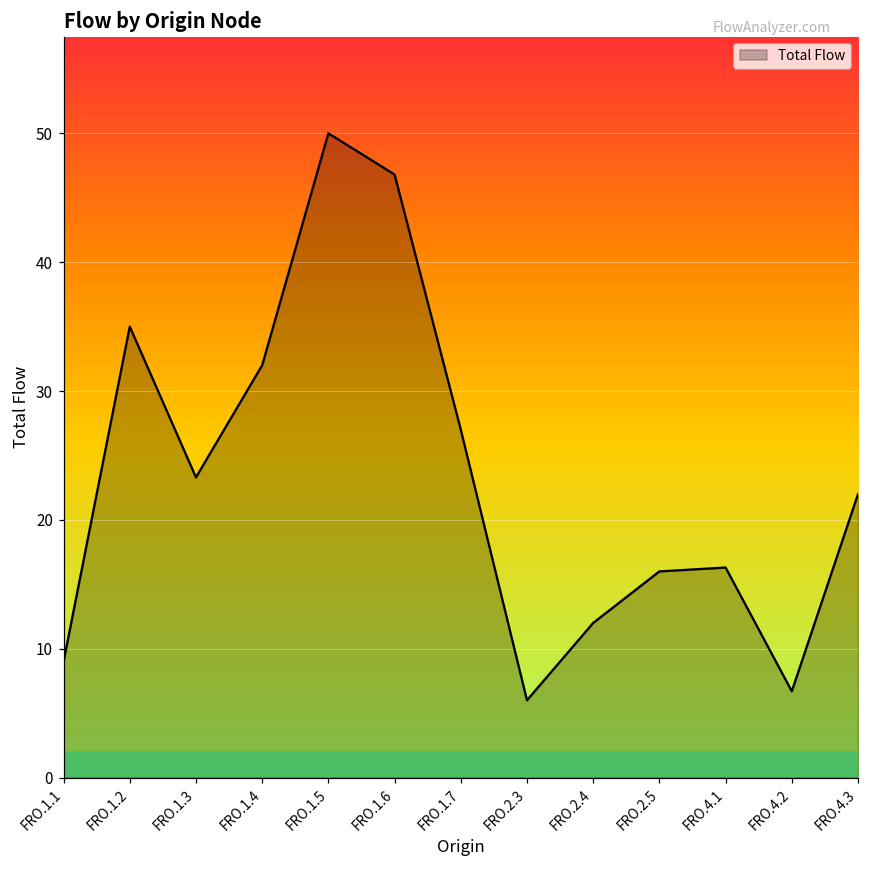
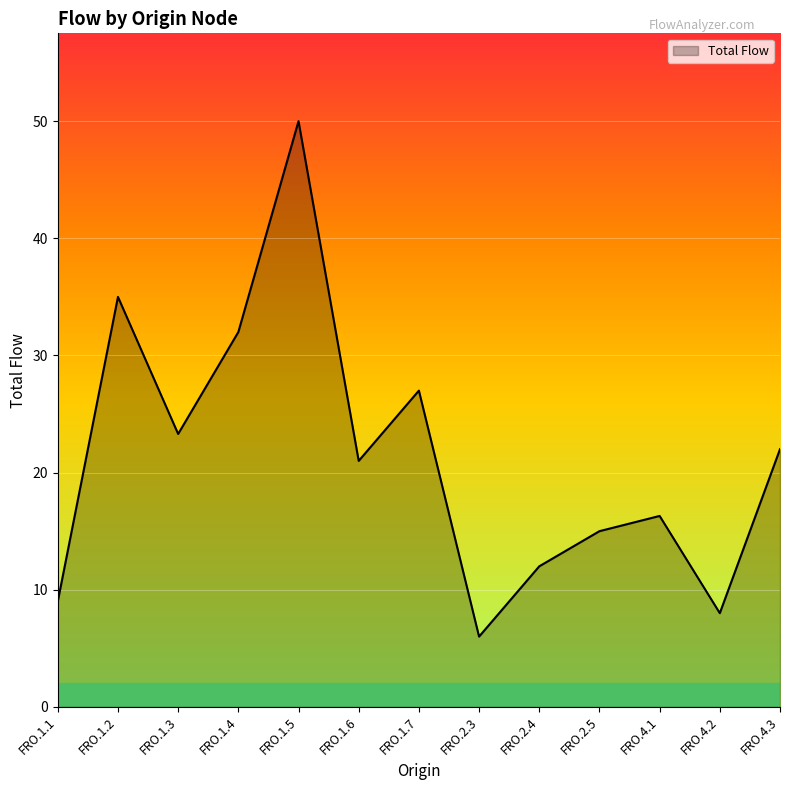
  {
    "FRO.1.1": 9.0,
    "FRO.1.2": 35.0,
    "FRO.1.3": 23.3,
    "FRO.1.4": 32.0,
    "FRO.1.5": 50.0,
-   "FRO.1.6": 46.8,
+   "FRO.1.6": 21.0,
    "FRO.1.7": 27.0,
    "FRO.2.3": 6.0,
    "FRO.2.4": 12.0,
-   "FRO.2.5": 16,
+   "FRO.2.5": 15,
    "FRO.4.1": 16.3,
-   "FRO.4.2": 6.7,
+   "FRO.4.2": 8.0,
    "FRO.4.3": 22.0
  }
